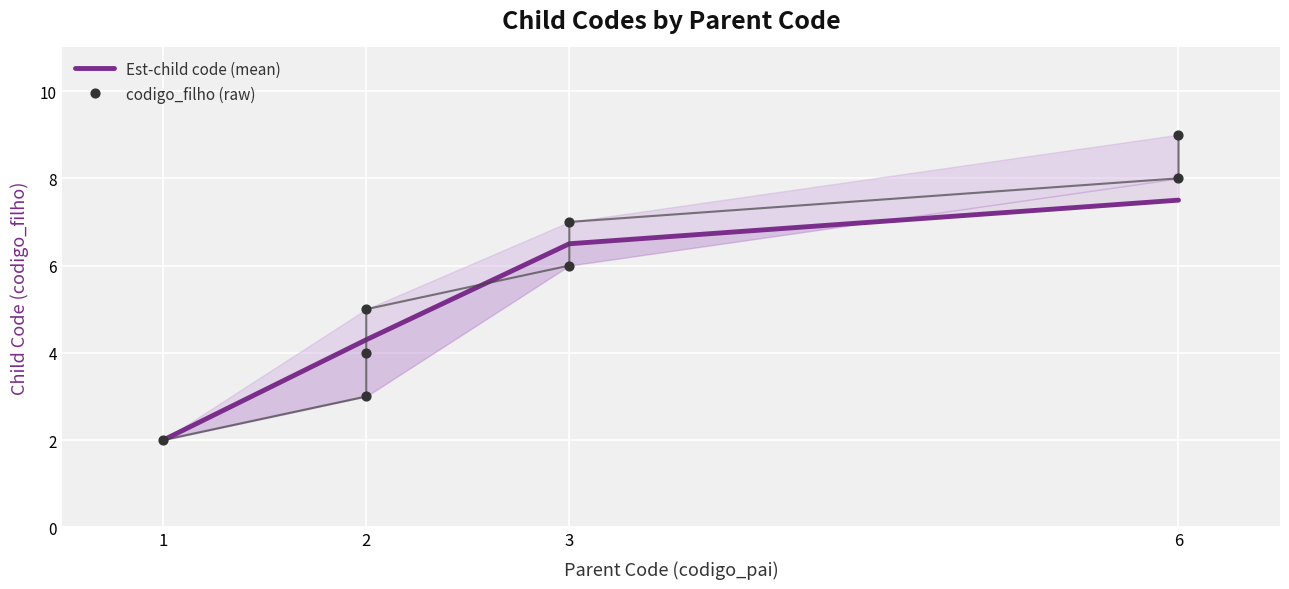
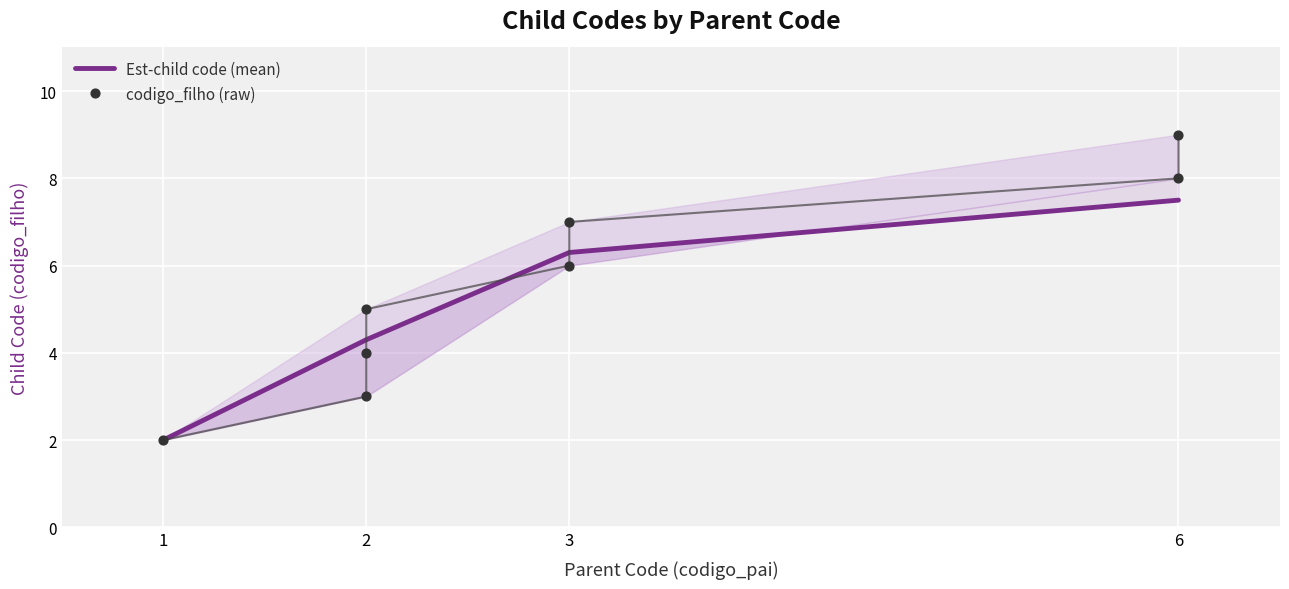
  {
    "Est-child code (mean)": {
-     "3": 6.5,
+     "3": 6.3,
      "6": 7.5
    }
  }
